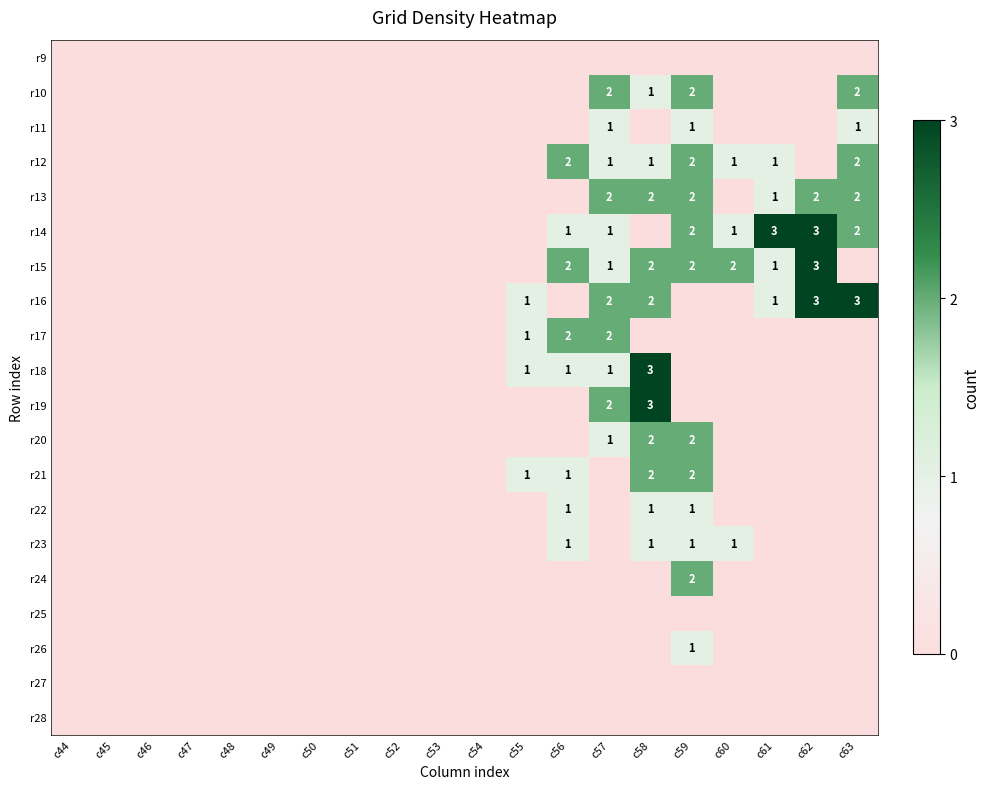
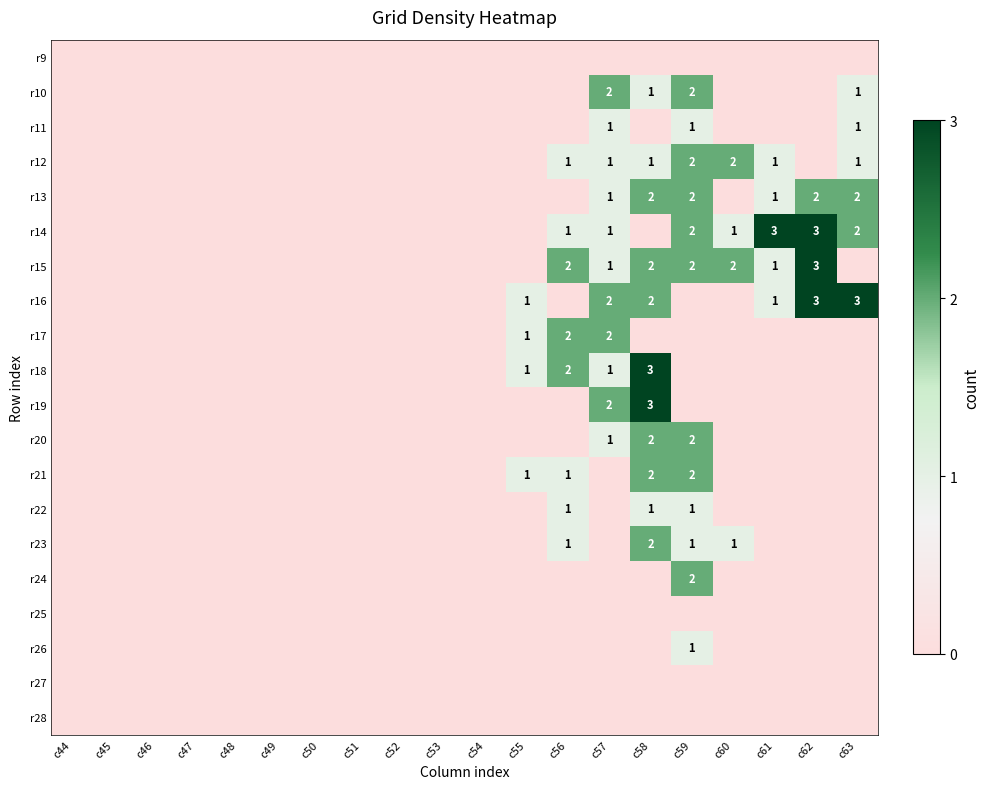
  {
    "r10": {
      "c57": 2,
      "c58": 1,
      "c59": 2,
-     "c63": 2
+     "c63": 1
    },
    "r11": {
      "c57": 1,
      "c59": 1,
      "c63": 1
    },
    "r12": {
-     "c56": 2,
+     "c56": 1,
      "c57": 1,
      "c58": 1,
      "c59": 2,
-     "c60": 1,
+     "c60": 2,
      "c61": 1,
-     "c63": 2
+     "c63": 1
    },
    "r13": {
-     "c57": 2,
+     "c57": 1,
      "c58": 2,
      "c59": 2,
      "c61": 1,
      "c62": 2,
      "c63": 2
    },
    "r14": {
      "c56": 1,
      "c57": 1,
      "c59": 2,
      "c60": 1,
      "c61": 3,
      "c62": 3,
      "c63": 2
    },
    "r15": {
      "c56": 2,
      "c57": 1,
      "c58": 2,
      "c59": 2,
      "c60": 2,
      "c61": 1,
      "c62": 3
    },
    "r16": {
      "c55": 1,
      "c57": 2,
      "c58": 2,
      "c61": 1,
      "c62": 3,
      "c63": 3
    },
    "r17": {
      "c55": 1,
      "c56": 2,
      "c57": 2
    },
    "r18": {
      "c55": 1,
-     "c56": 1,
+     "c56": 2,
      "c57": 1,
      "c58": 3
    },
    "r19": {
      "c57": 2,
      "c58": 3
    },
    "r20": {
      "c57": 1,
      "c58": 2,
      "c59": 2
    },
    "r21": {
      "c55": 1,
      "c56": 1,
      "c58": 2,
      "c59": 2
    },
    "r22": {
      "c56": 1,
      "c58": 1,
      "c59": 1
    },
    "r23": {
      "c56": 1,
-     "c58": 1,
+     "c58": 2,
      "c59": 1,
      "c60": 1
    },
    "r24": {
      "c59": 2
    },
    "r26": {
      "c59": 1
    }
  }
